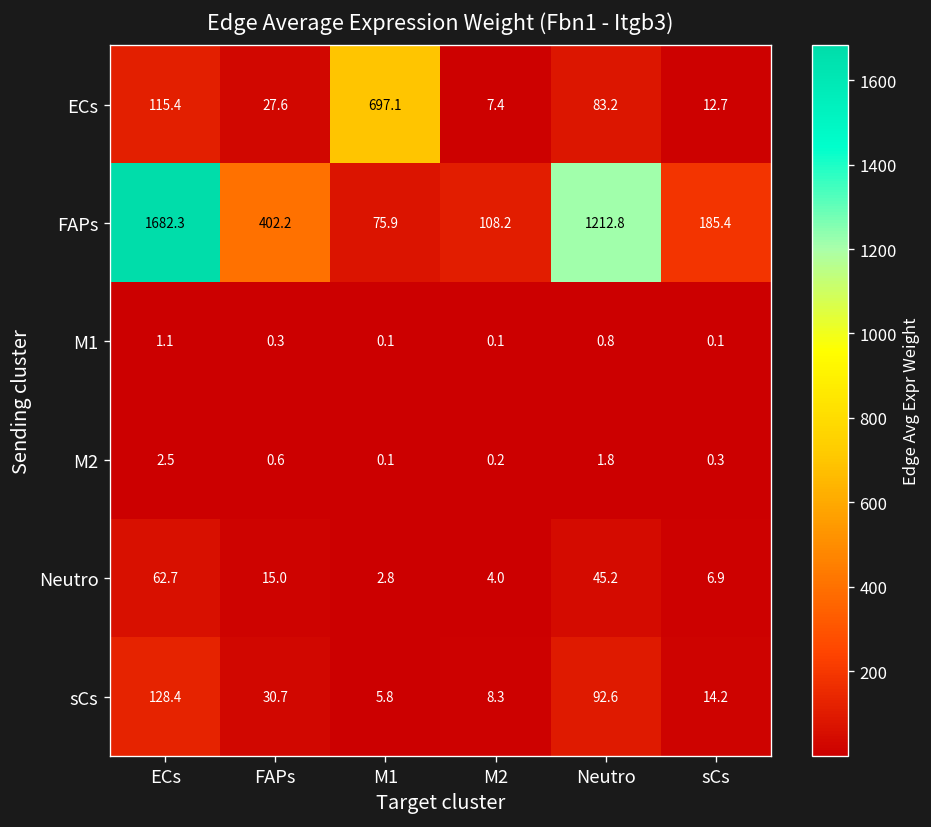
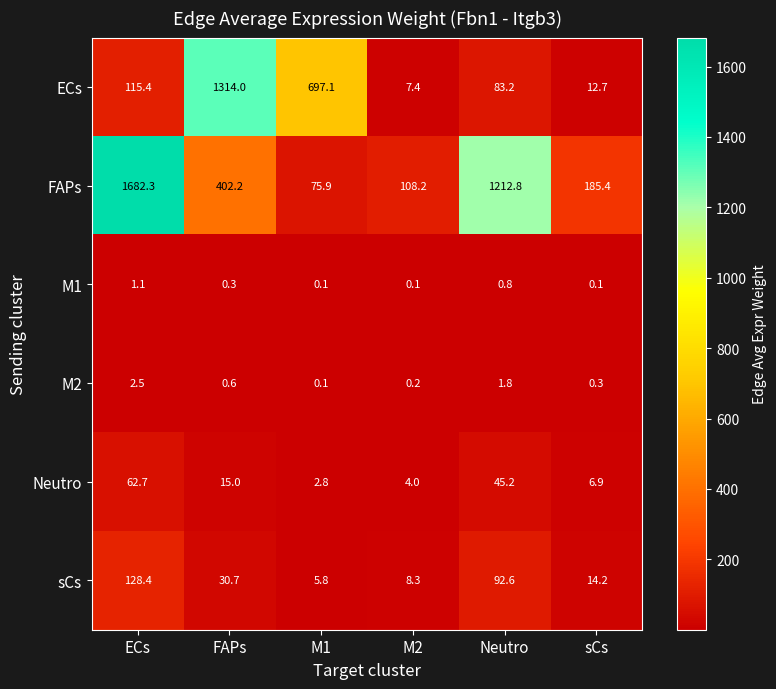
  {
    "ECs": {
      "ECs": 115.4,
-     "FAPs": 27.6,
+     "FAPs": 1314.0,
      "M1": 697.1,
      "M2": 7.4,
      "Neutro": 83.2,
      "sCs": 12.7
    },
    "FAPs": {
      "ECs": 1682.3,
      "FAPs": 402.2,
      "M1": 75.9,
      "M2": 108.2,
      "Neutro": 1212.8,
      "sCs": 185.4
    },
    "M1": {
      "ECs": 1.1,
      "FAPs": 0.3,
      "M1": 0.1,
      "M2": 0.1,
      "Neutro": 0.8,
      "sCs": 0.1
    },
    "M2": {
      "ECs": 2.5,
      "FAPs": 0.6,
      "M1": 0.1,
      "M2": 0.2,
      "Neutro": 1.8,
      "sCs": 0.3
    },
    "Neutro": {
      "ECs": 62.7,
      "FAPs": 15.0,
      "M1": 2.8,
      "M2": 4.0,
      "Neutro": 45.2,
      "sCs": 6.9
    },
    "sCs": {
      "ECs": 128.4,
      "FAPs": 30.7,
      "M1": 5.8,
      "M2": 8.3,
      "Neutro": 92.6,
      "sCs": 14.2
    }
  }
